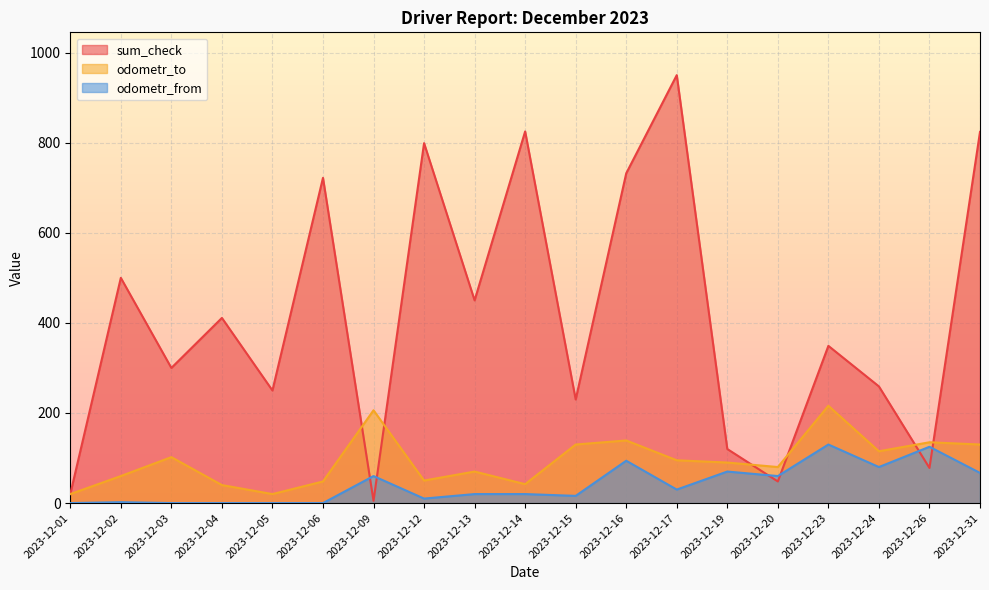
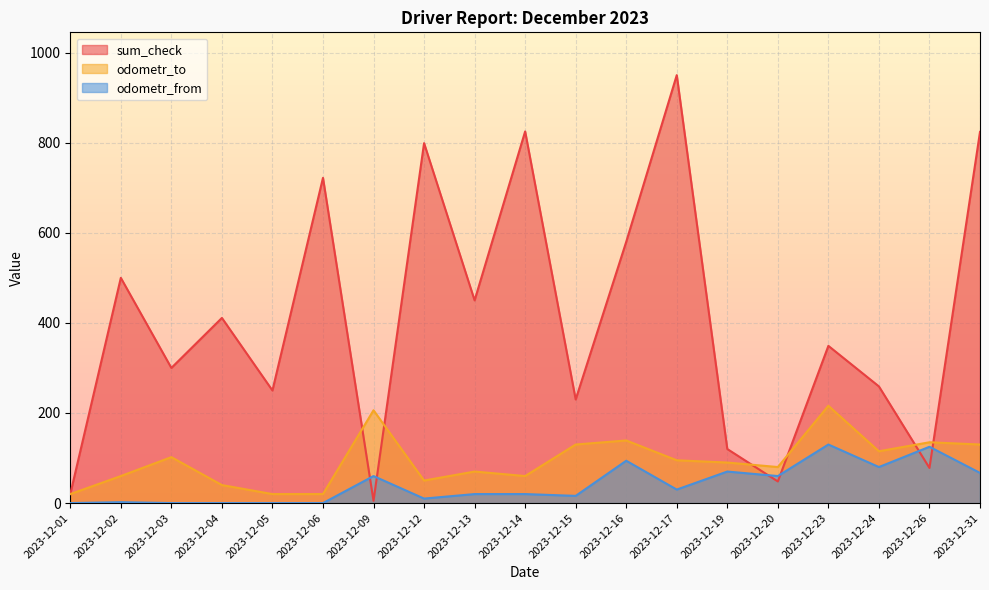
  {
    "sum_check": {
      "2023-12-02": 500,
      "2023-12-03": 300,
      "2023-12-04": 410,
      "2023-12-05": 250,
      "2023-12-06": 720,
      "2023-12-09": 10,
      "2023-12-12": 800,
      "2023-12-13": 450,
      "2023-12-14": 830,
      "2023-12-15": 230,
-     "2023-12-16": 730,
+     "2023-12-16": 580,
      "2023-12-17": 950,
      "2023-12-19": 120,
      "2023-12-20": 50,
      "2023-12-23": 350,
      "2023-12-24": 260,
      "2023-12-26": 80,
      "2023-12-31": 820
    },
    "odometr_to": {
      "2023-12-02": 60,
      "2023-12-03": 100,
      "2023-12-04": 40,
      "2023-12-05": 20,
-     "2023-12-06": 50,
+     "2023-12-06": 20,
      "2023-12-09": 210,
      "2023-12-12": 50,
      "2023-12-13": 70,
-     "2023-12-14": 40,
+     "2023-12-14": 60,
      "2023-12-15": 130,
      "2023-12-16": 140,
      "2023-12-17": 100,
      "2023-12-19": 90,
      "2023-12-20": 80,
      "2023-12-23": 220,
      "2023-12-24": 120,
      "2023-12-26": 140,
      "2023-12-31": 130
    },
    "odometr_from": {
      "2023-12-01": 0,
      "2023-12-02": 0,
      "2023-12-03": 0,
      "2023-12-04": 0,
      "2023-12-05": 0,
      "2023-12-06": 0,
      "2023-12-09": 60,
      "2023-12-12": 10,
      "2023-12-13": 20,
      "2023-12-14": 20,
      "2023-12-15": 20,
      "2023-12-16": 90,
      "2023-12-17": 30,
      "2023-12-19": 70,
      "2023-12-20": 60,
      "2023-12-23": 130,
      "2023-12-24": 80,
      "2023-12-26": 130,
      "2023-12-31": 70
    }
  }
